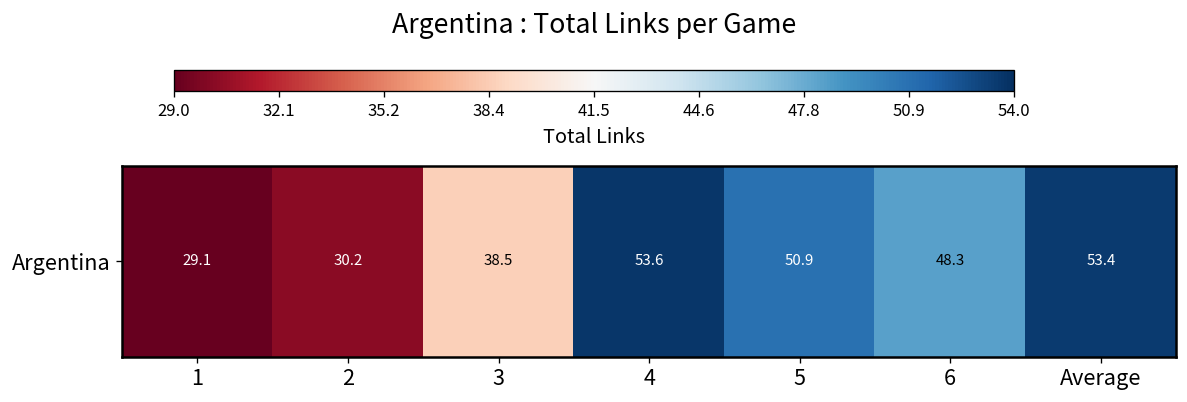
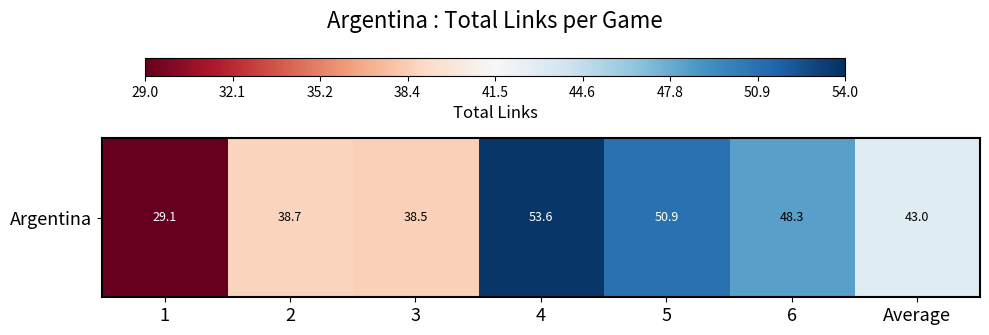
  {
    "Argentina": {
      "1": 29.1,
-     "2": 30.2,
+     "2": 38.7,
      "3": 38.5,
      "4": 53.6,
      "5": 50.9,
      "6": 48.3,
-     "Average": 53.4
+     "Average": 43.0
    }
  }
